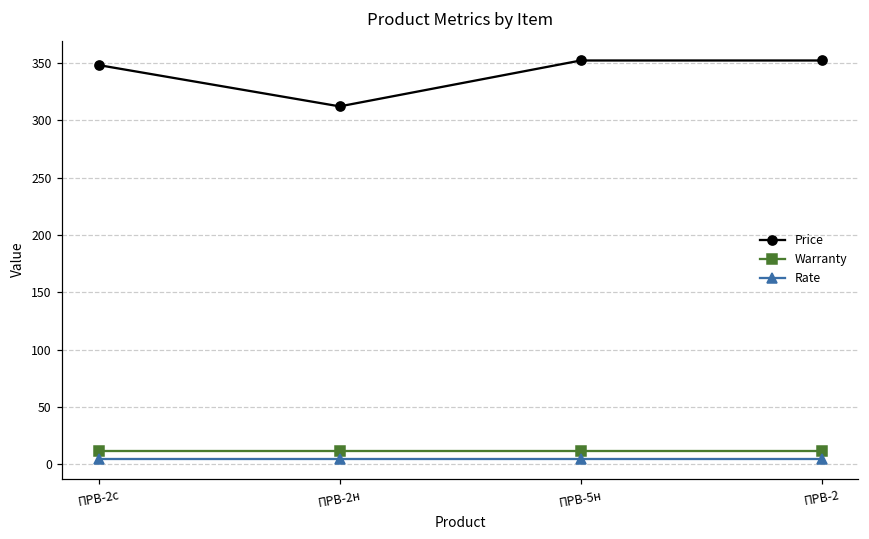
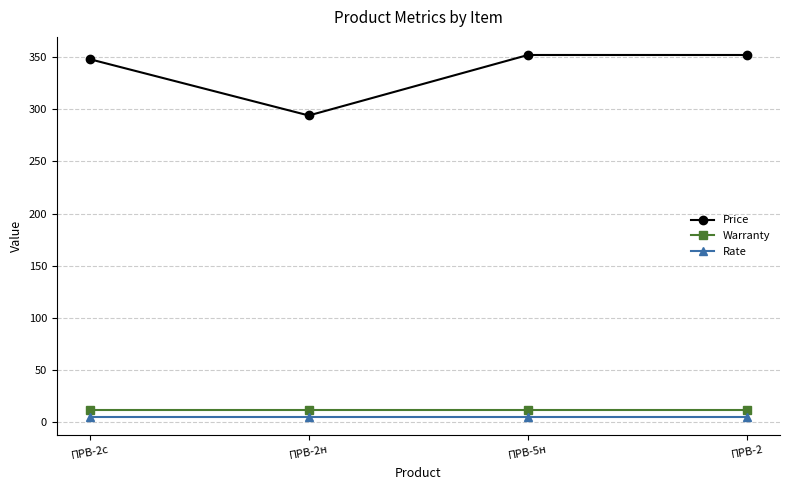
  {
    "Price": {
      "ПРВ-2с": 348,
-     "ПРВ-2н": 312,
+     "ПРВ-2н": 294,
      "ПРВ-5н": 352,
      "ПРВ-2": 352
    },
    "Warranty": {
      "ПРВ-2с": 12,
      "ПРВ-2н": 12,
      "ПРВ-5н": 12,
      "ПРВ-2": 12
    },
    "Rate": {
      "ПРВ-2с": 5,
      "ПРВ-2н": 5,
      "ПРВ-5н": 5,
      "ПРВ-2": 5
    }
  }
